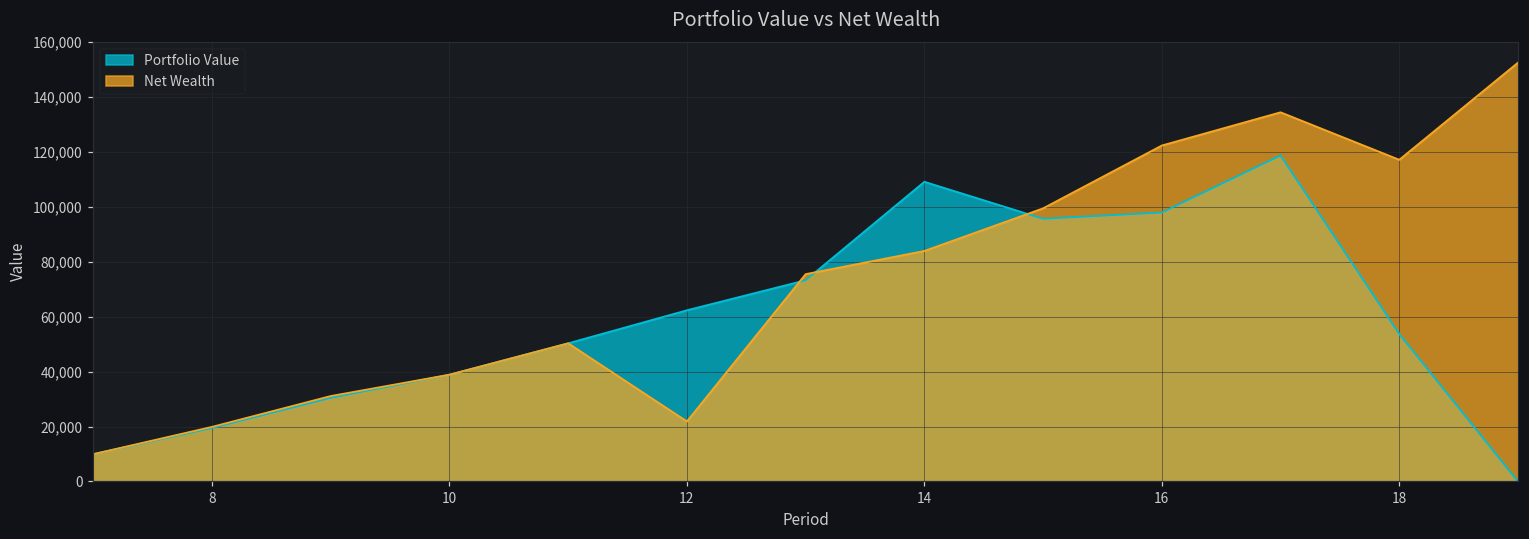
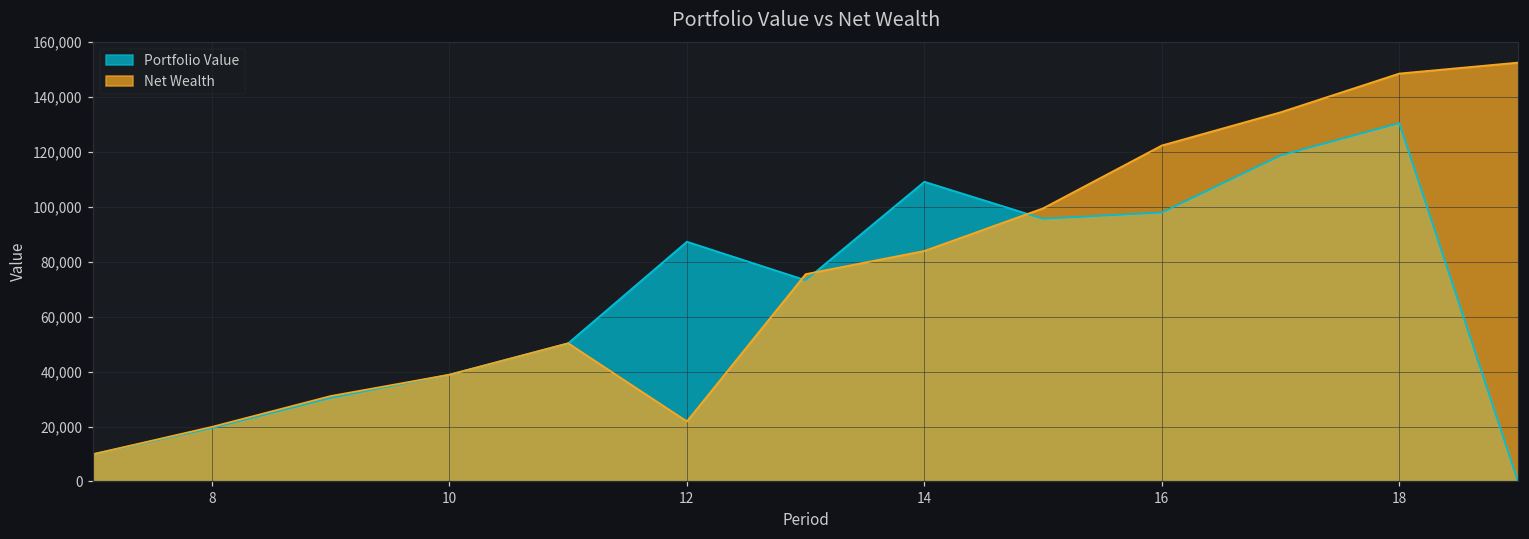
  {
    "Portfolio Value": {
-     "12": "62,000",
+     "12": "87,000",
      "14": "109,000",
      "16": "98,000",
-     "18": "54,000"
+     "18": "130,000"
    },
    "Net Wealth": {
      "12": "22,000",
      "14": "84,000",
      "16": "122,000",
-     "18": "117,000"
+     "18": "148,000"
    }
  }
